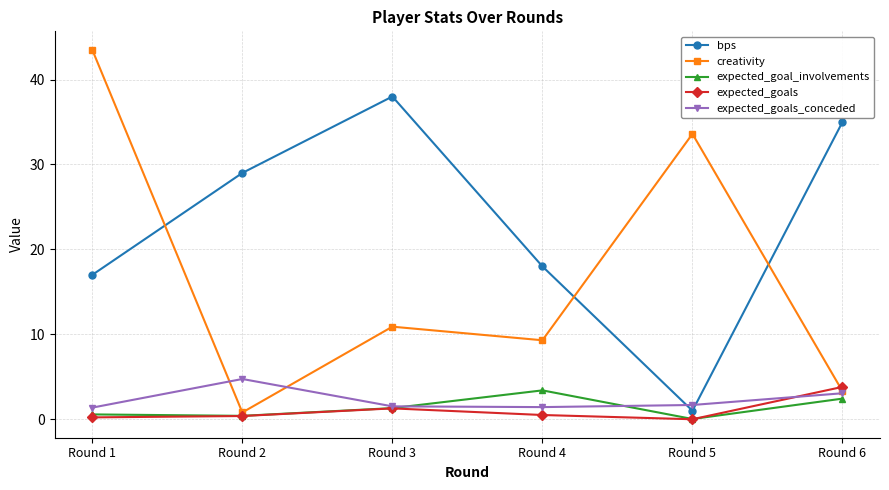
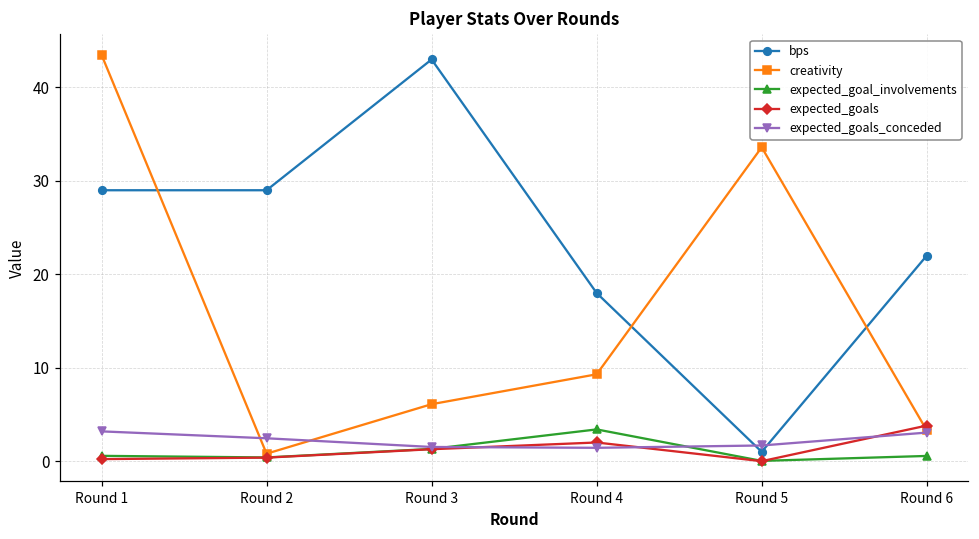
  {
    "bps": {
-     "Round 1": 17,
+     "Round 1": 29,
      "Round 2": 29,
-     "Round 3": 38,
+     "Round 3": 43,
      "Round 4": 18,
      "Round 5": 1,
-     "Round 6": 35
+     "Round 6": 22
    },
    "creativity": {
      "Round 1": 44,
      "Round 2": 1,
-     "Round 3": 11,
+     "Round 3": 6,
      "Round 4": 9,
      "Round 5": 34
    },
    "expected_goal_involvements": {
      "Round 1": 1,
      "Round 4": 3,
-     "Round 6": 2
+     "Round 6": 1
    },
    "expected_goals": {
      "Round 1": 0,
-     "Round 4": 1,
+     "Round 4": 2,
      "Round 6": 4
    },
    "expected_goals_conceded": {
-     "Round 1": 1,
-     "Round 2": 5,
+     "Round 1": 3,
+     "Round 2": 2,
      "Round 4": 1,
      "Round 5": 2
    }
  }
